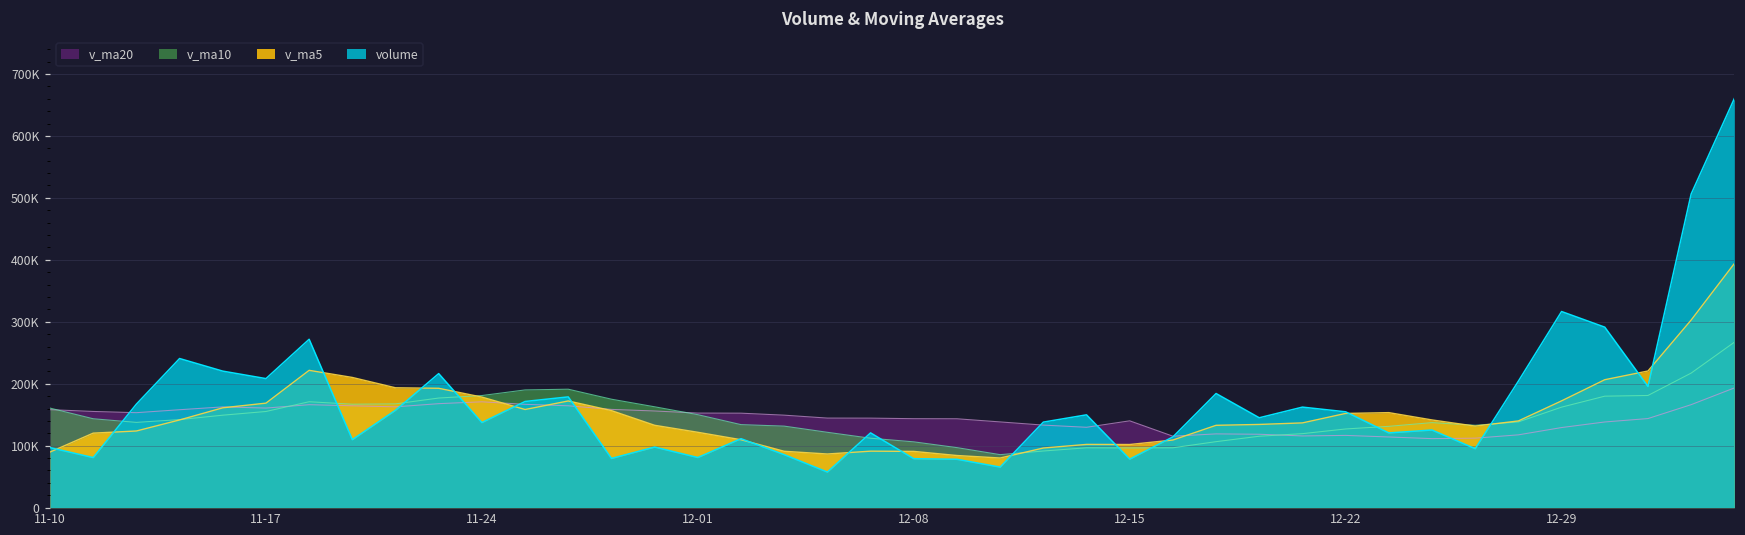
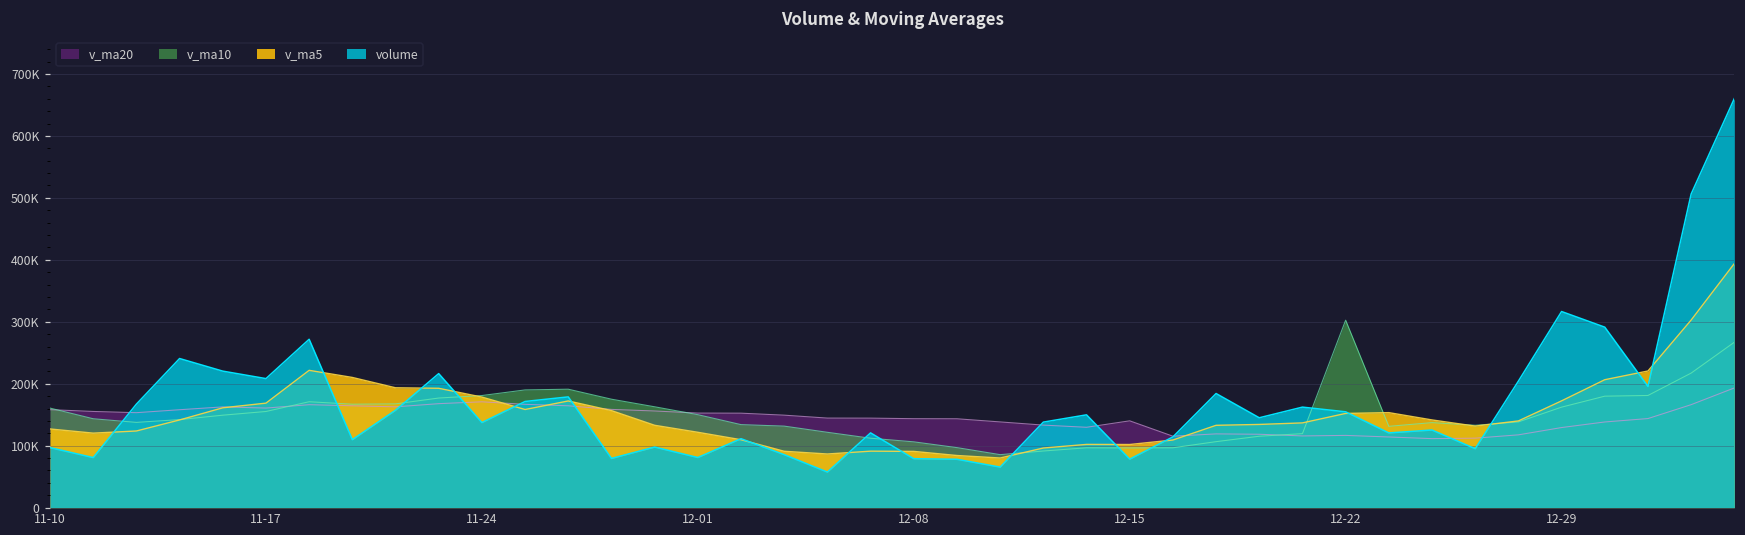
  {
    "v_ma20": {
      "11-17": 160000,
      "11-24": 170000,
      "12-08": 140000,
      "12-15": 140000,
      "12-22": 120000,
      "12-29": 130000
    },
    "v_ma10": {
      "11-17": 160000,
      "12-08": 110000,
      "12-15": 100000,
-     "12-22": 130000,
+     "12-22": 300000,
      "12-29": 160000
    },
    "v_ma5": {
-     "11-10": 90000,
+     "11-10": 130000,
      "11-17": 170000,
      "12-01": 120000,
      "12-08": 90000,
      "12-15": 100000,
      "12-29": 170000
    },
    "volume": {
      "11-10": 100000,
      "11-17": 210000,
      "11-24": 140000,
      "12-01": 80000,
      "12-08": 80000,
      "12-15": 80000,
      "12-29": 320000
    }
  }
